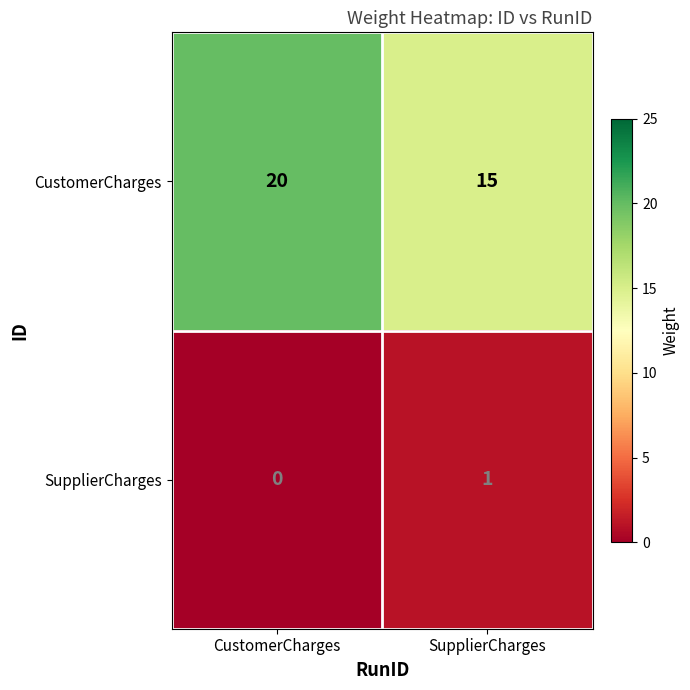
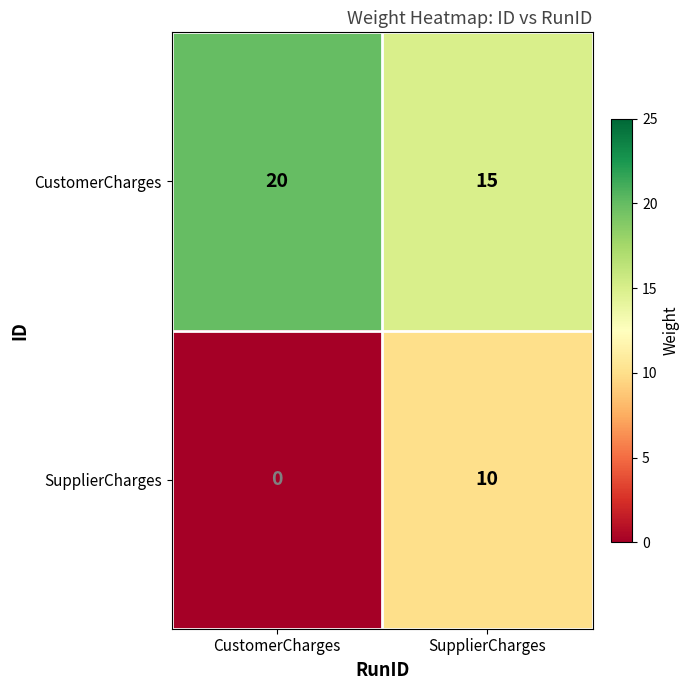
  {
    "CustomerCharges": {
      "CustomerCharges": 20,
      "SupplierCharges": 15
    },
    "SupplierCharges": {
      "CustomerCharges": 0,
-     "SupplierCharges": 1
+     "SupplierCharges": 10
    }
  }
